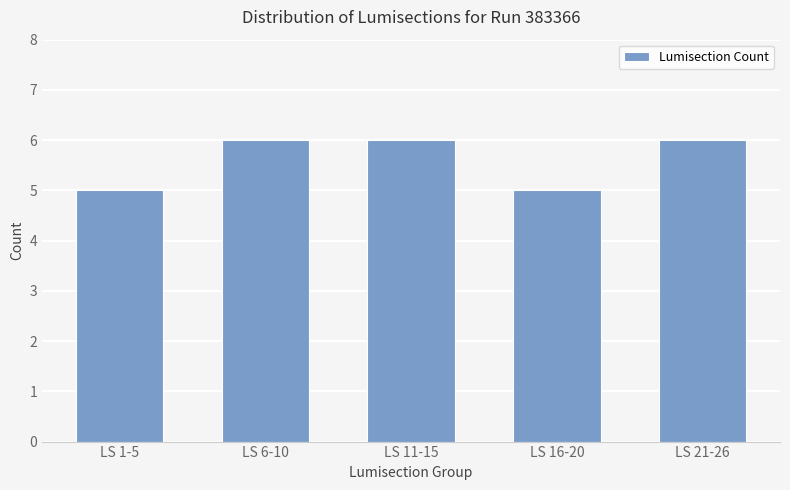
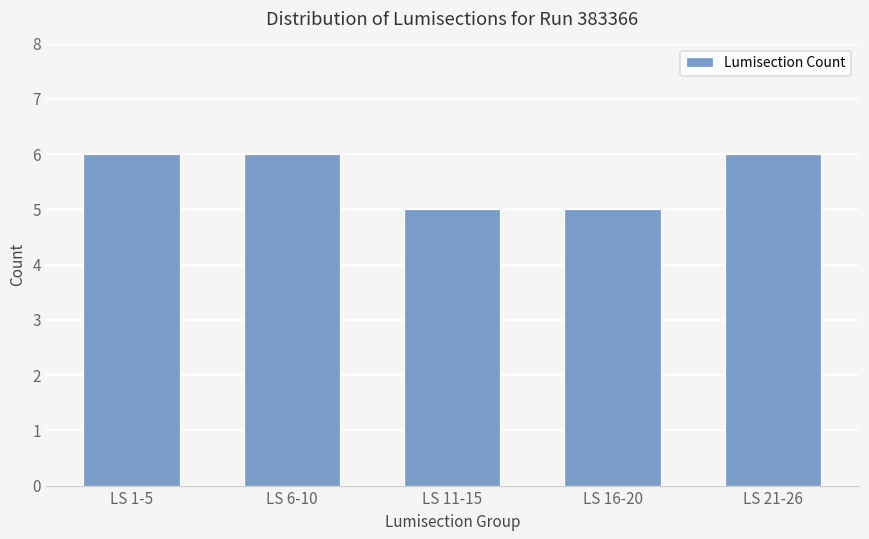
  {
-   "LS 1-5": 5,
+   "LS 1-5": 6,
    "LS 6-10": 6,
-   "LS 11-15": 6,
+   "LS 11-15": 5,
    "LS 16-20": 5,
    "LS 21-26": 6
  }
